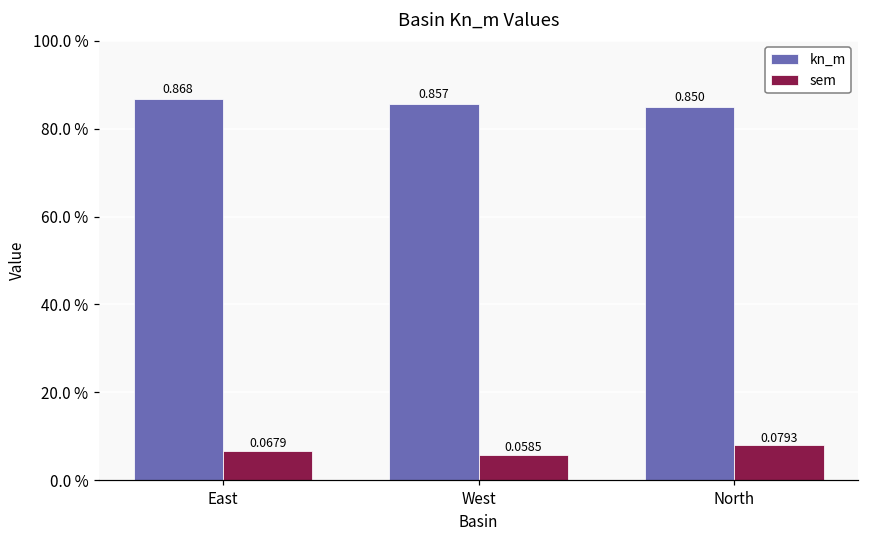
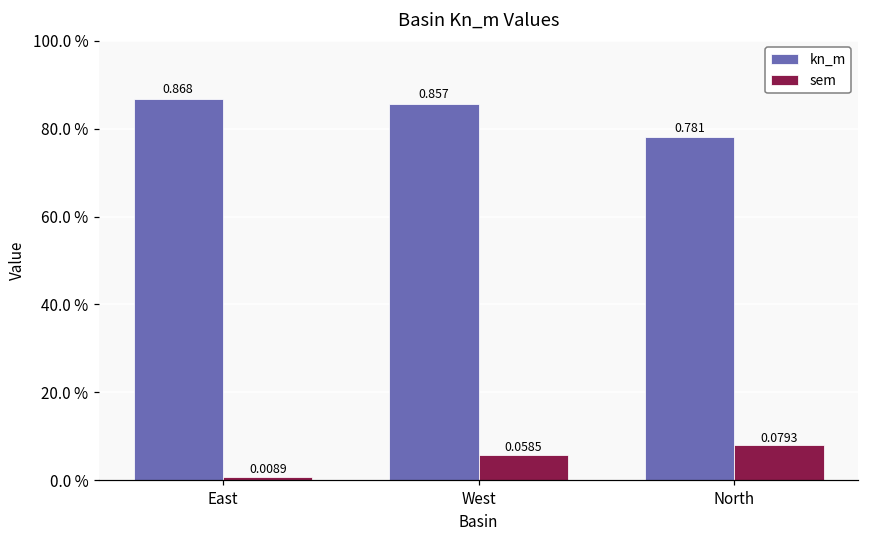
  {
    "kn_m": {
      "East": 0.868,
      "West": 0.857,
-     "North": 0.850
+     "North": 0.781
    },
    "sem": {
-     "East": 0.0679,
+     "East": 0.0089,
      "West": 0.0585,
      "North": 0.0793
    }
  }
